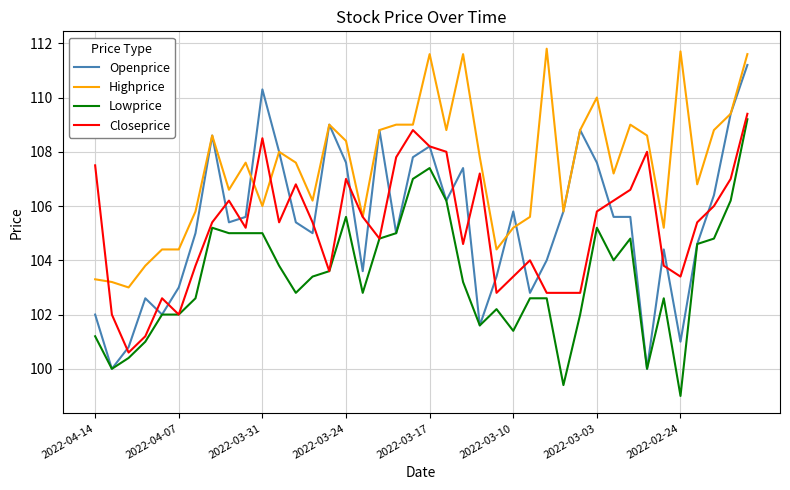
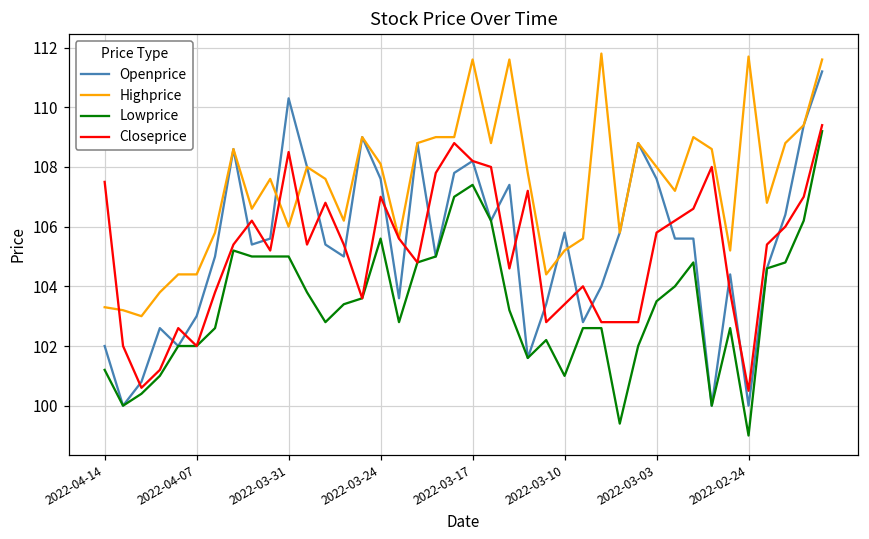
  {
    "Openprice": {
      "2022-04-14": 102,
      "2022-04-07": 103,
      "2022-03-31": 110.3,
      "2022-03-24": 107.6,
      "2022-03-10": 105.8,
      "2022-03-03": 107.6,
-     "2022-02-24": 101
+     "2022-02-24": 100
    },
    "Highprice": {
      "2022-04-14": 103.3,
      "2022-04-07": 104.4,
      "2022-03-31": 106.0,
-     "2022-03-24": 108.4,
+     "2022-03-24": 108.1,
      "2022-03-17": 111.6,
      "2022-03-10": 105.2,
-     "2022-03-03": 110,
+     "2022-03-03": 108,
      "2022-02-24": 111.7
    },
    "Lowprice": {
      "2022-04-14": 101.2,
      "2022-03-31": 105.0,
      "2022-03-24": 105.6,
      "2022-03-17": 107.4,
-     "2022-03-10": 101.4,
-     "2022-03-03": 105.2,
+     "2022-03-10": 101.0,
+     "2022-03-03": 103.5,
      "2022-02-24": 99.0
    },
    "Closeprice": {
      "2022-04-14": 107.5,
      "2022-03-31": 108.5,
      "2022-03-24": 107.0,
      "2022-03-10": 103.4,
      "2022-03-03": 105.8,
-     "2022-02-24": 103.4
+     "2022-02-24": 100.5
    }
  }
